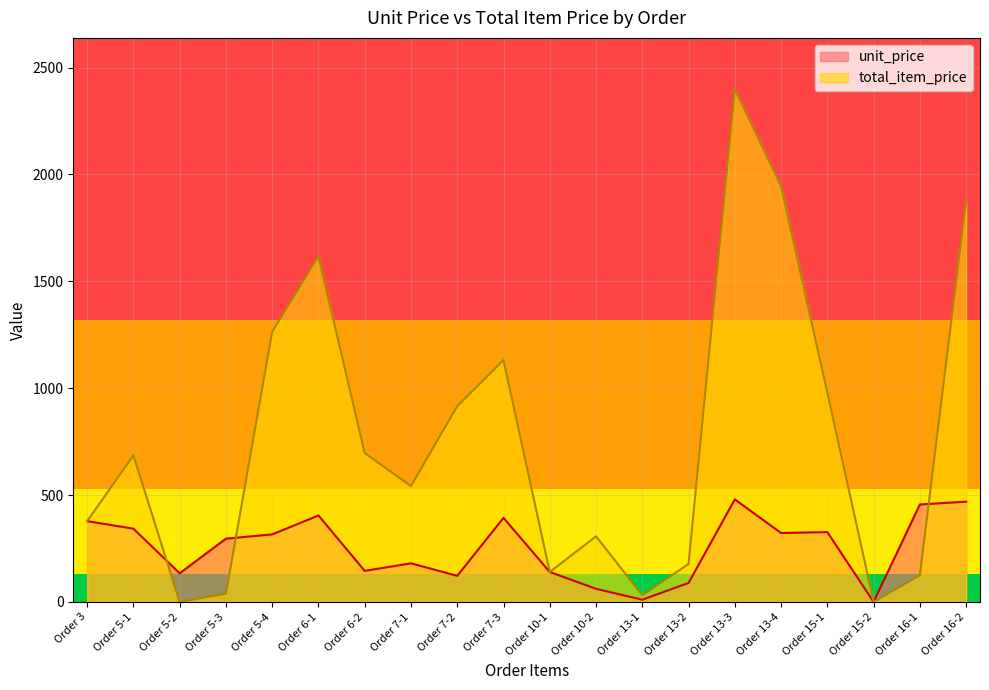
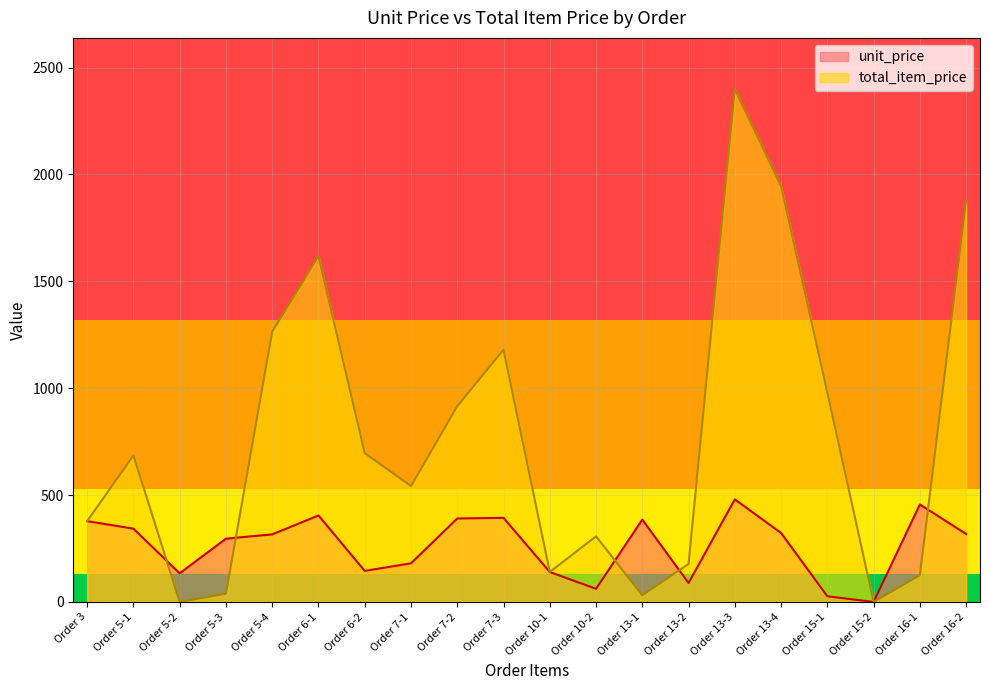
  {
    "unit_price": {
      "Order 5-1": 340,
      "Order 5-2": 130,
      "Order 5-3": 300,
      "Order 5-4": 320,
      "Order 6-1": 400,
      "Order 6-2": 150,
      "Order 7-1": 180,
-     "Order 7-2": 120,
+     "Order 7-2": 390,
      "Order 7-3": 390,
      "Order 10-2": 60,
-     "Order 13-1": 10,
+     "Order 13-1": 390,
      "Order 13-2": 90,
      "Order 13-3": 480,
      "Order 13-4": 320,
-     "Order 15-1": 330,
+     "Order 15-1": 30,
      "Order 16-1": 460,
-     "Order 16-2": 470
+     "Order 16-2": 320
    },
    "total_item_price": {
      "Order 5-1": 690,
      "Order 5-2": 0,
      "Order 5-3": 40,
      "Order 5-4": 1260,
      "Order 6-1": 1620,
      "Order 6-2": 700,
      "Order 7-1": 540,
      "Order 7-2": 920,
-     "Order 7-3": 1130,
+     "Order 7-3": 1180,
      "Order 10-2": 310,
      "Order 13-1": 30,
      "Order 13-2": 180,
      "Order 13-3": 2400,
      "Order 13-4": 1950,
      "Order 15-1": 980,
      "Order 16-1": 120,
      "Order 16-2": 1880
    }
  }
